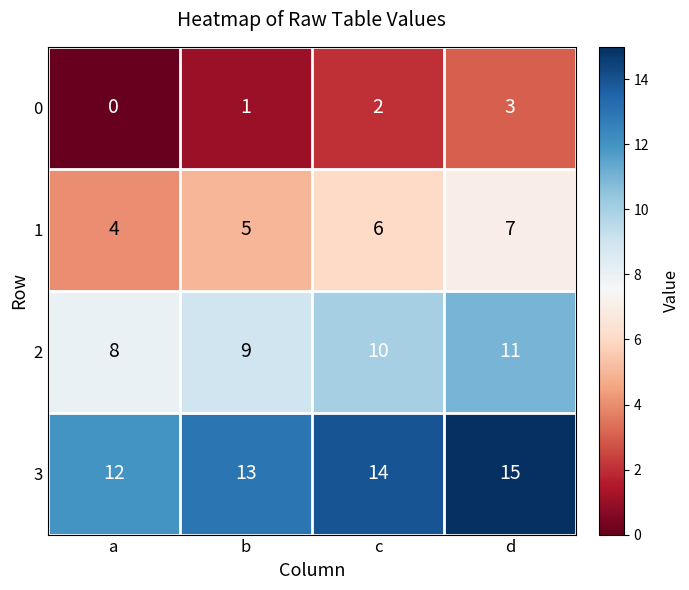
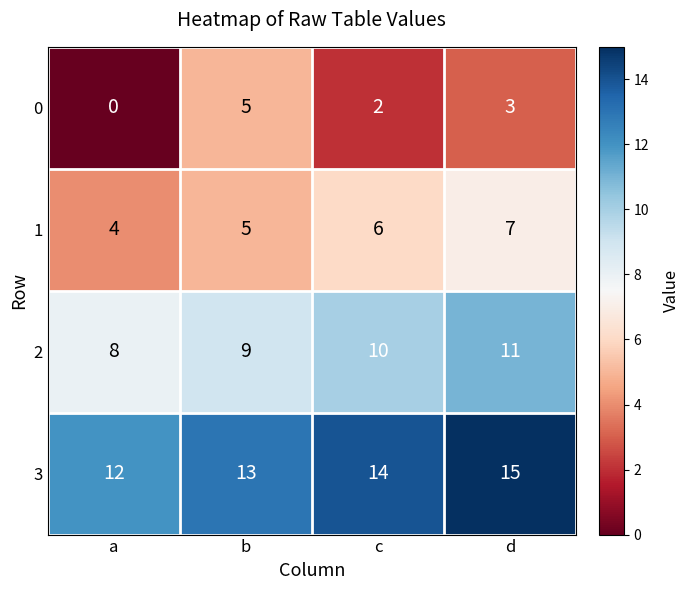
  {
    "0": {
      "a": 0,
-     "b": 1,
+     "b": 5,
      "c": 2,
      "d": 3
    },
    "1": {
      "a": 4,
      "b": 5,
      "c": 6,
      "d": 7
    },
    "2": {
      "a": 8,
      "b": 9,
      "c": 10,
      "d": 11
    },
    "3": {
      "a": 12,
      "b": 13,
      "c": 14,
      "d": 15
    }
  }
